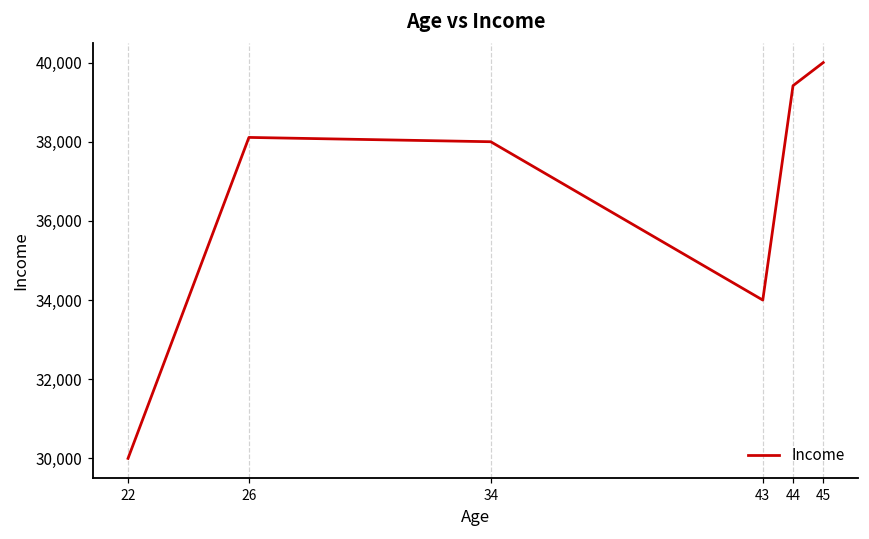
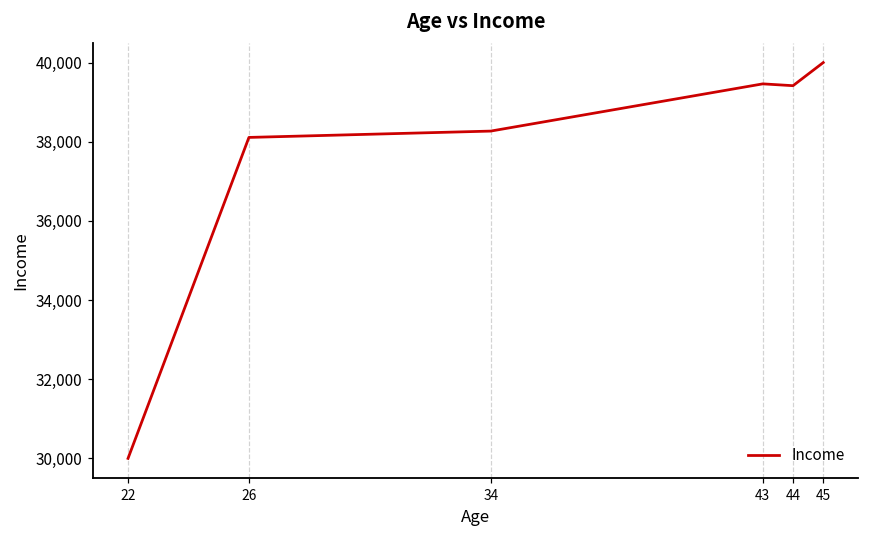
  {
    "22": "30,000",
    "26": "38,100",
-   "34": "38,000",
-   "43": "34,000",
+   "34": "38,300",
+   "43": "39,500",
    "44": "39,400",
    "45": "40,000"
  }
